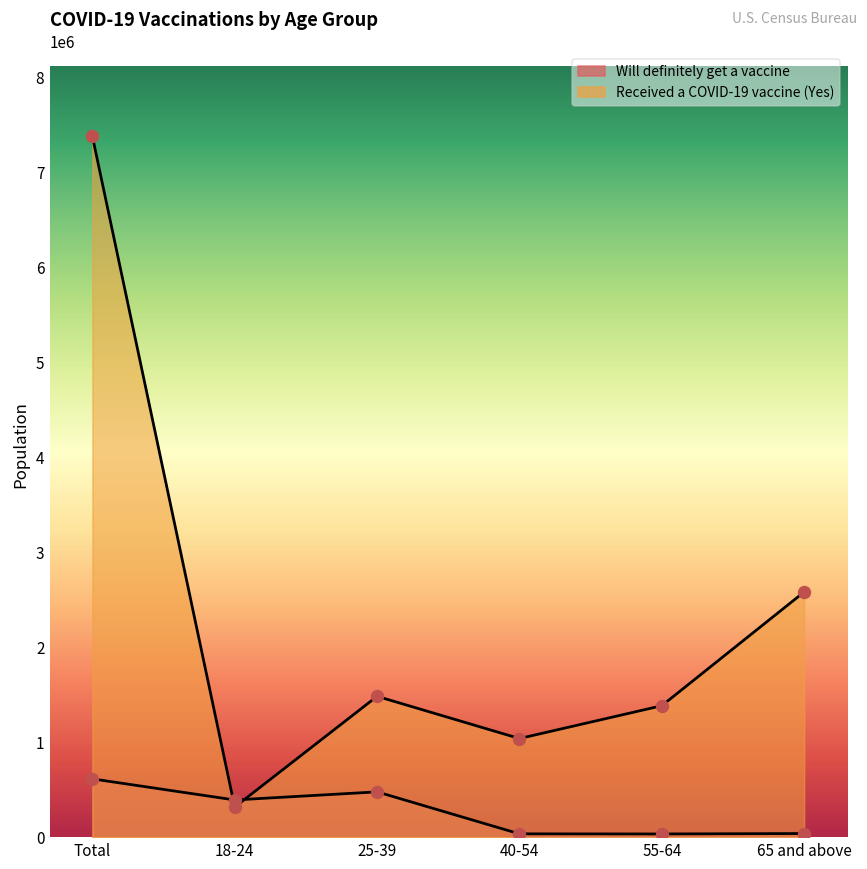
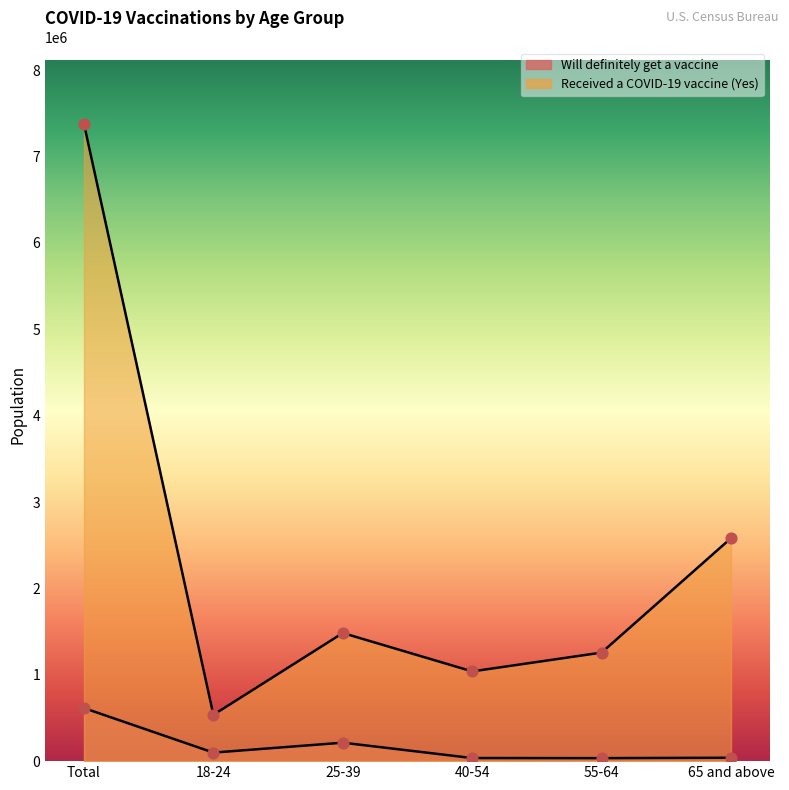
  {
    "Will definitely get a vaccine": {
      "Total": 600000,
-     "18-24": 400000,
-     "25-39": 500000,
+     "18-24": 100000,
+     "25-39": 200000,
      "40-54": 0,
      "55-64": 0,
      "65 and above": 0
    },
    "Received a COVID-19 vaccine (Yes)": {
      "Total": 7400000,
-     "18-24": 300000,
+     "18-24": 500000,
      "25-39": 1500000,
      "40-54": 1000000,
-     "55-64": 1400000,
+     "55-64": 1300000,
      "65 and above": 2600000
    }
  }
